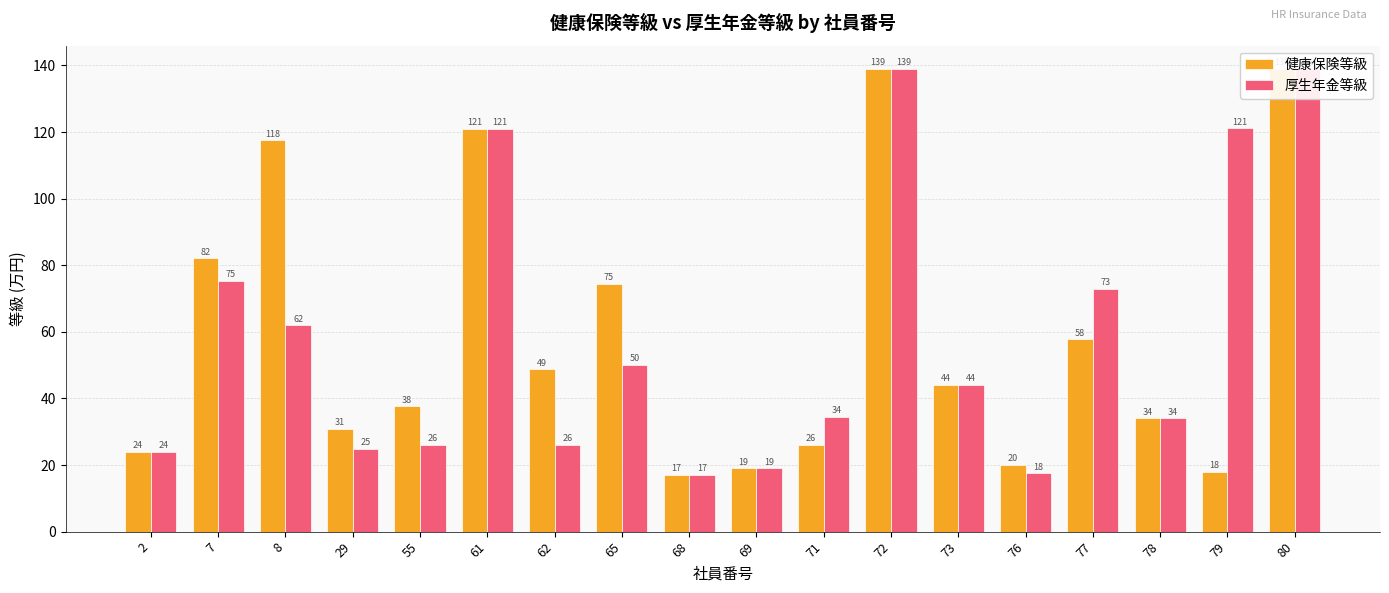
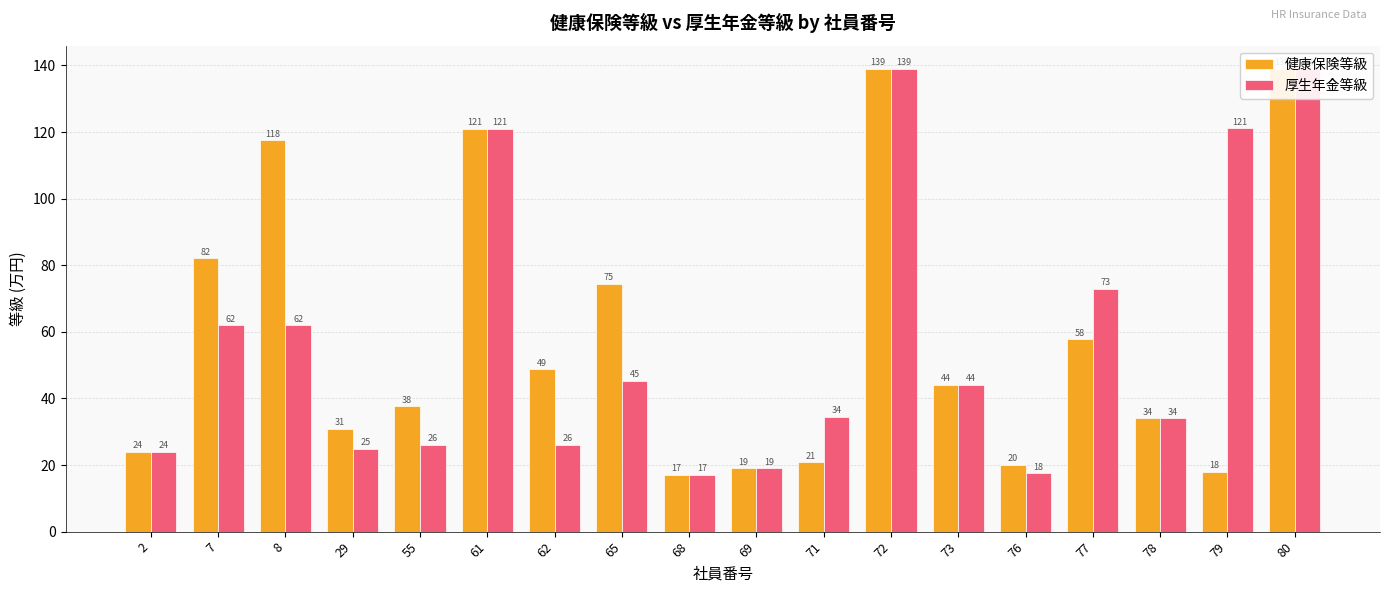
  {
    "健康保険等級": {
      "2": 24,
      "7": 82,
      "8": 118,
      "29": 31,
      "55": 38,
      "61": 121,
      "62": 49,
      "65": 75,
      "68": 17,
      "69": 19,
-     "71": 26,
+     "71": 21,
      "72": 139,
      "73": 44,
      "76": 20,
      "77": 58,
      "78": 34,
      "79": 18
    },
    "厚生年金等級": {
      "2": 24,
-     "7": 75,
+     "7": 62,
      "8": 62,
      "29": 25,
      "55": 26,
      "61": 121,
      "62": 26,
-     "65": 50,
+     "65": 45,
      "68": 17,
      "69": 19,
      "71": 34,
      "72": 139,
      "73": 44,
      "76": 18,
      "77": 73,
      "78": 34,
      "79": 121
    }
  }
